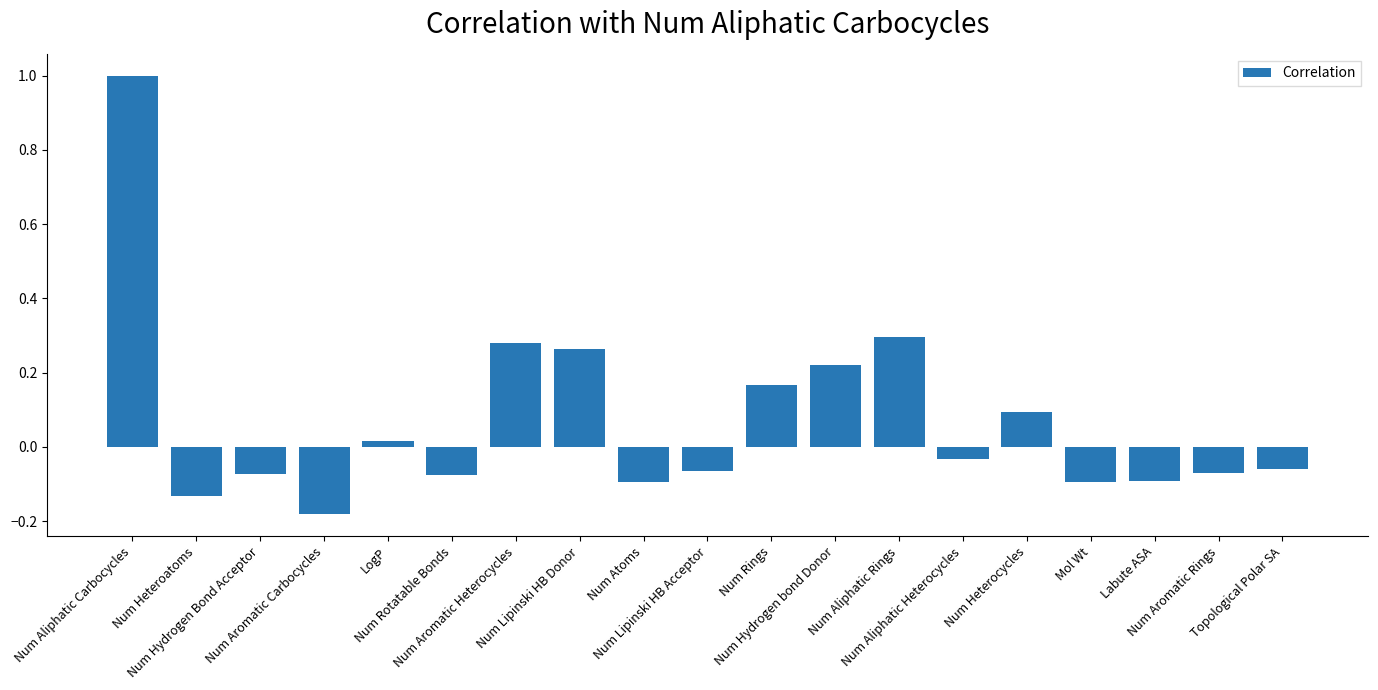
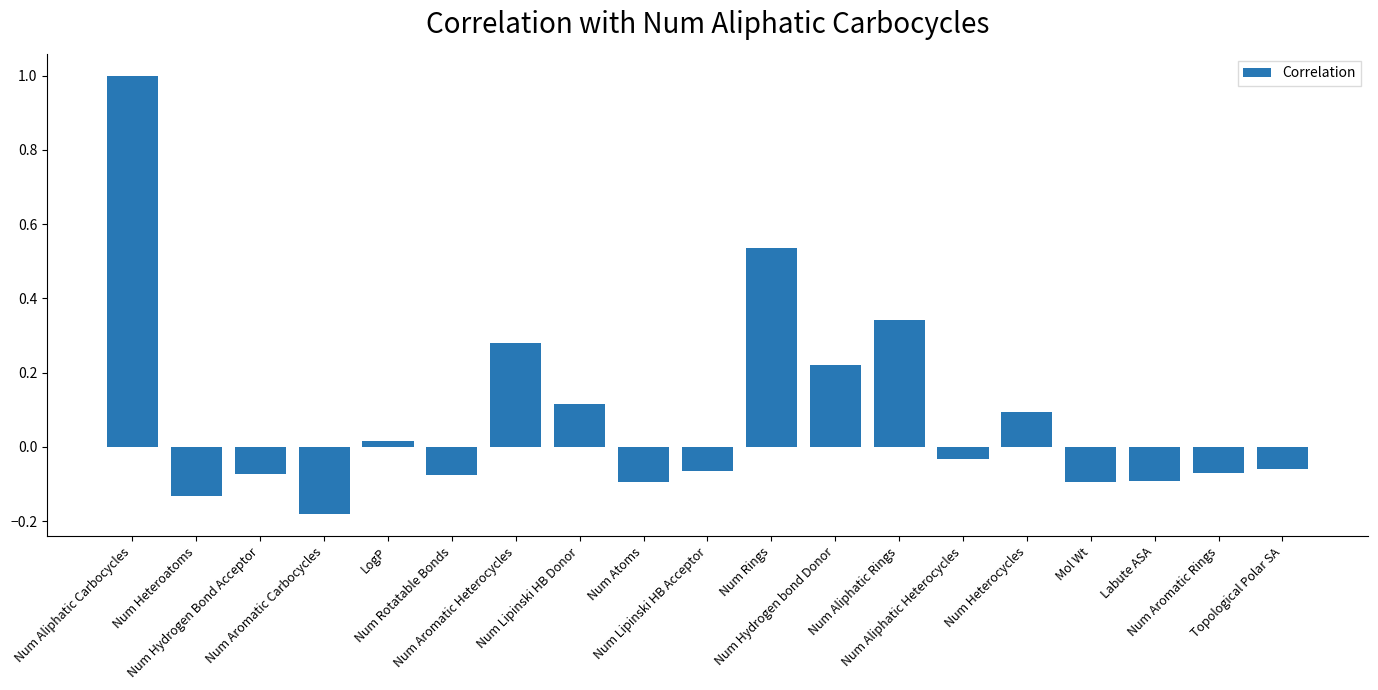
  {
    "Num Aliphatic Carbocycles": 1.00,
    "Num Heteroatoms": -0.13,
    "Num Hydrogen Bond Acceptor": -0.07,
    "Num Aromatic Carbocycles": -0.18,
    "LogP": 0.01,
    "Num Rotatable Bonds": -0.08,
    "Num Aromatic Heterocycles": 0.28,
-   "Num Lipinski HB Donor": 0.26,
+   "Num Lipinski HB Donor": 0.12,
    "Num Atoms": -0.10,
    "Num Lipinski HB Acceptor": -0.07,
-   "Num Rings": 0.17,
+   "Num Rings": 0.53,
    "Num Hydrogen bond Donor": 0.22,
-   "Num Aliphatic Rings": 0.29,
+   "Num Aliphatic Rings": 0.34,
    "Num Aliphatic Heterocycles": -0.03,
    "Num Heterocycles": 0.09,
    "Mol Wt": -0.09,
    "Labute ASA": -0.09,
    "Num Aromatic Rings": -0.07,
    "Topological Polar SA": -0.06
  }
